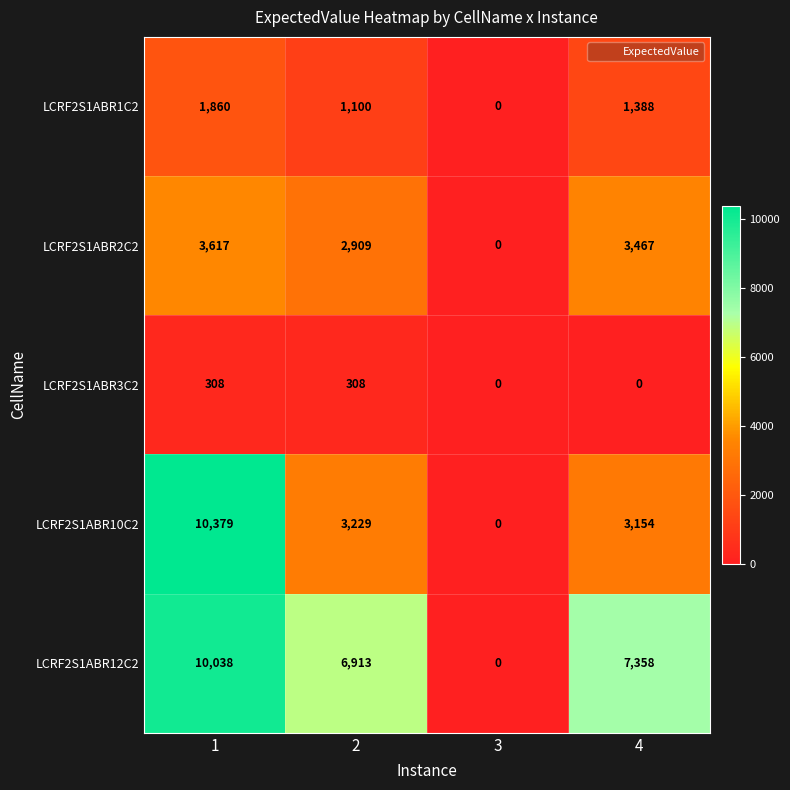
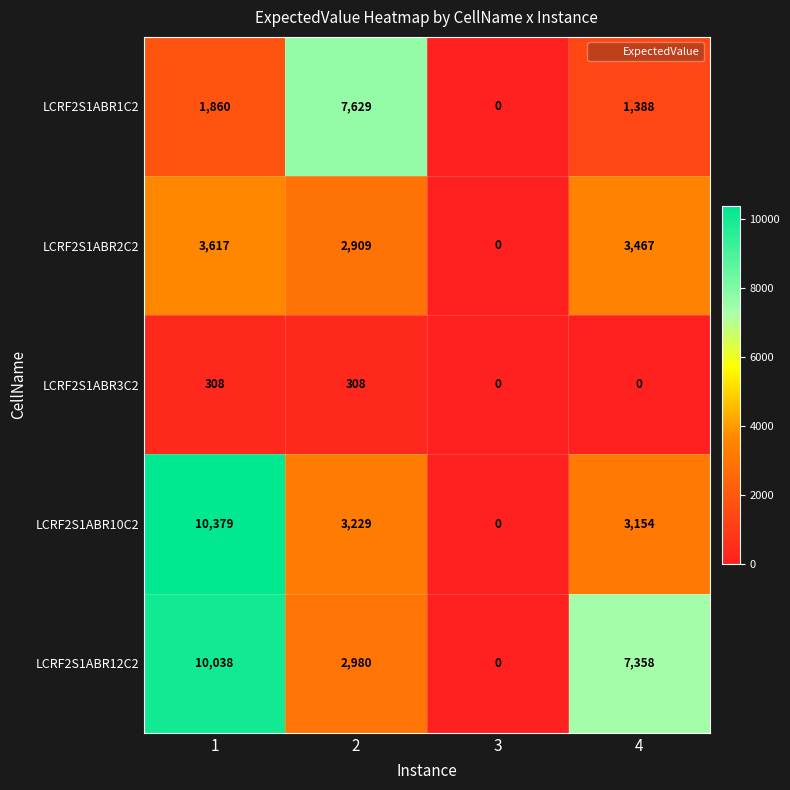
  {
    "LCRF2S1ABR1C2": {
      "1": "1,860",
-     "2": "1,100",
+     "2": "7,629",
      "3": "0",
      "4": "1,388"
    },
    "LCRF2S1ABR2C2": {
      "1": "3,617",
      "2": "2,909",
      "3": "0",
      "4": "3,467"
    },
    "LCRF2S1ABR3C2": {
      "1": "308",
      "2": "308",
      "3": "0",
      "4": "0"
    },
    "LCRF2S1ABR10C2": {
      "1": "10,379",
      "2": "3,229",
      "3": "0",
      "4": "3,154"
    },
    "LCRF2S1ABR12C2": {
      "1": "10,038",
-     "2": "6,913",
+     "2": "2,980",
      "3": "0",
      "4": "7,358"
    }
  }
